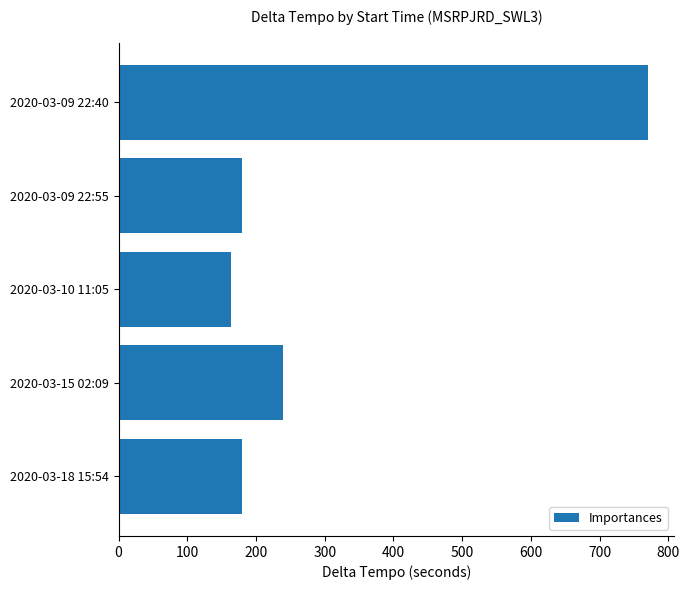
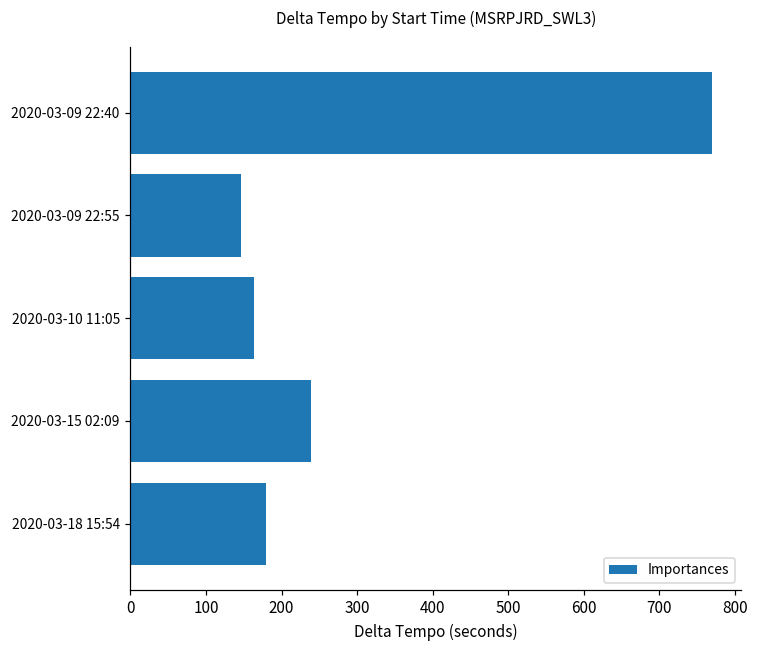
  {
    "2020-03-09 22:40": 770,
-   "2020-03-09 22:55": 180,
+   "2020-03-09 22:55": 150,
    "2020-03-10 11:05": 160,
    "2020-03-15 02:09": 240,
    "2020-03-18 15:54": 180
  }
